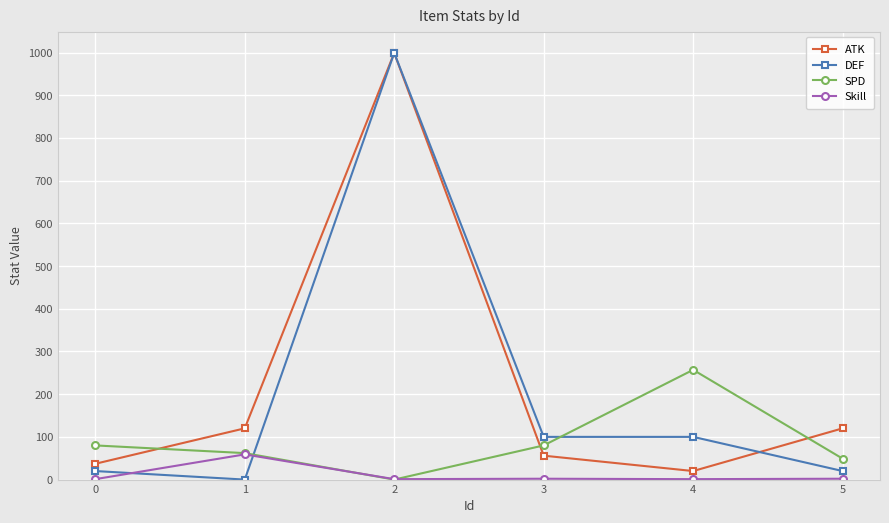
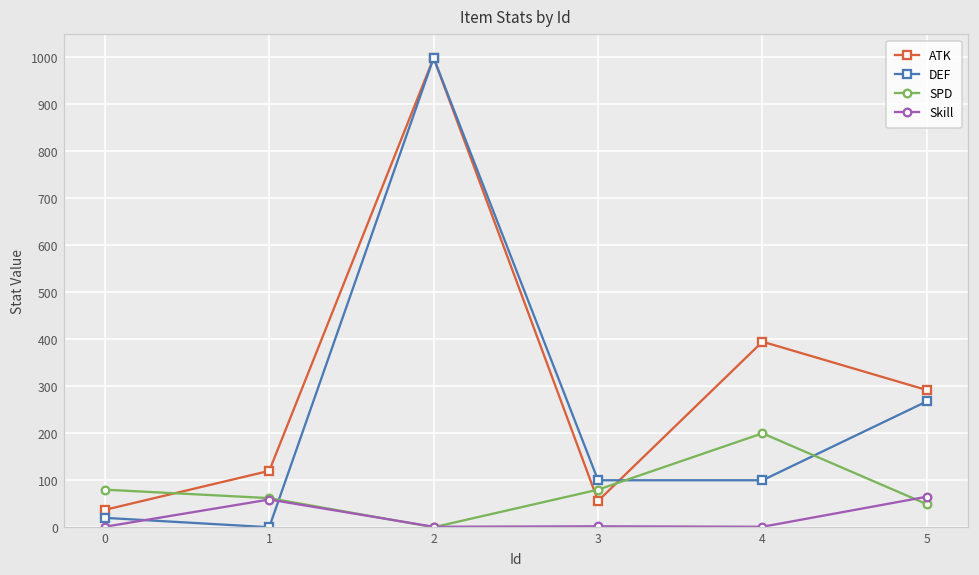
  {
    "ATK": {
      "0": 40,
      "1": 120,
      "3": 60,
-     "4": 20,
-     "5": 120
+     "4": 400,
+     "5": 290
    },
    "DEF": {
      "0": 20,
      "1": 0,
      "3": 100,
      "4": 100,
-     "5": 20
+     "5": 270
    },
    "SPD": {
      "0": 80,
      "3": 80,
-     "4": 260,
+     "4": 200,
      "5": 50
    },
    "Skill": {
      "0": 0,
      "3": 0,
      "4": 0,
-     "5": 0
+     "5": 70
    }
  }
